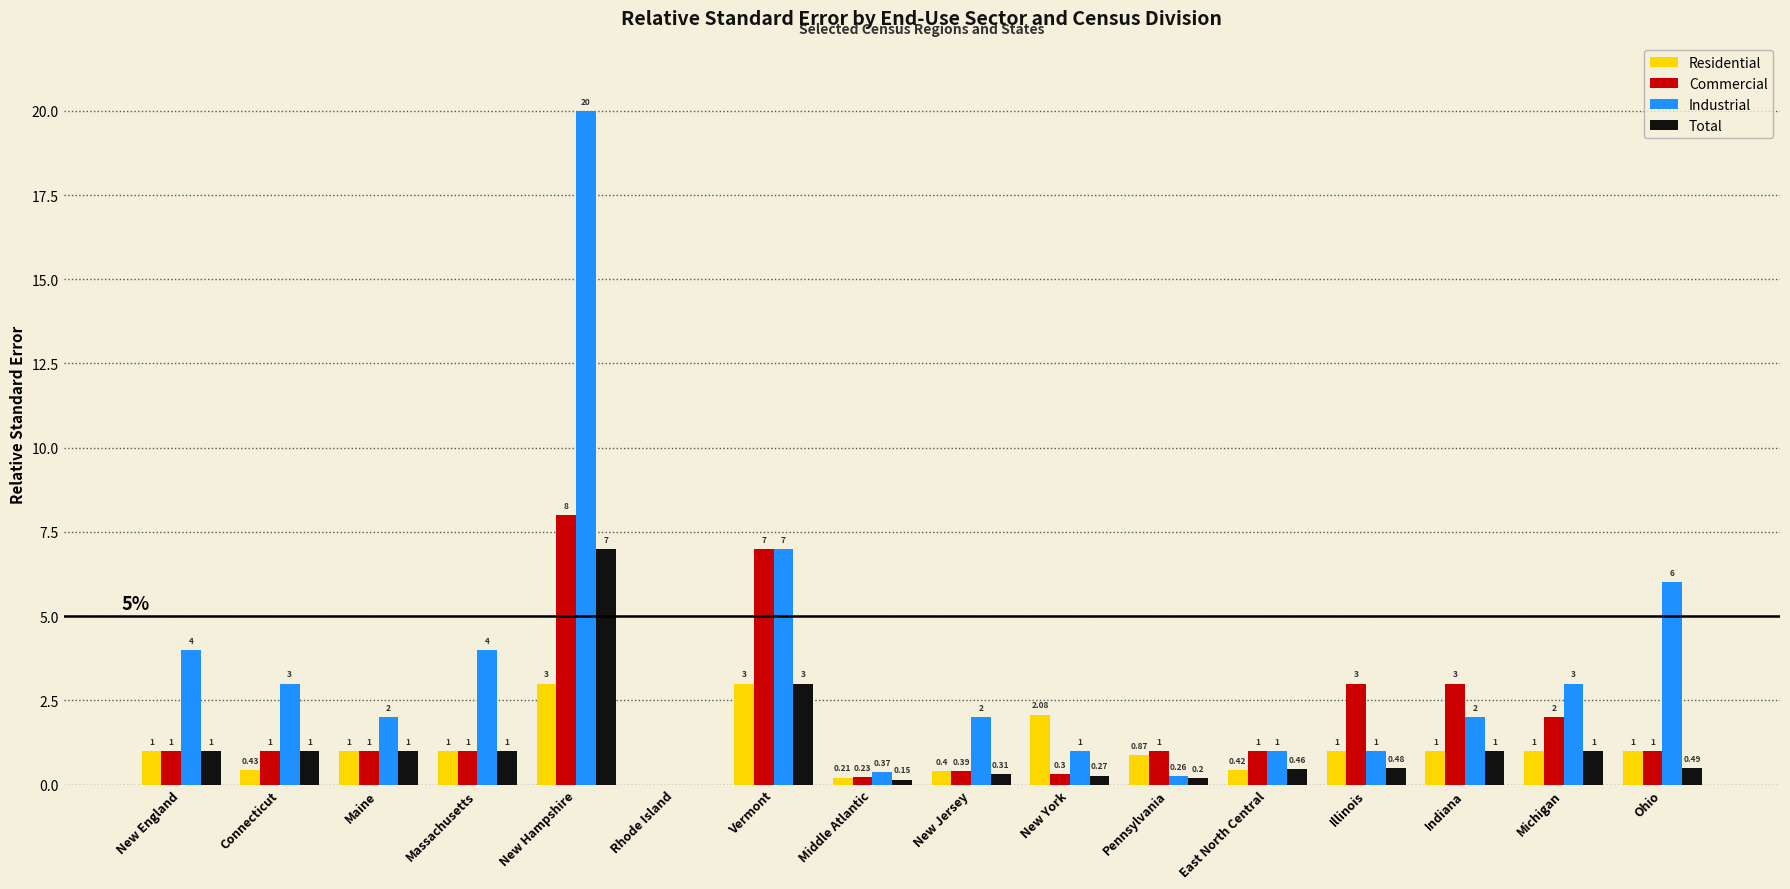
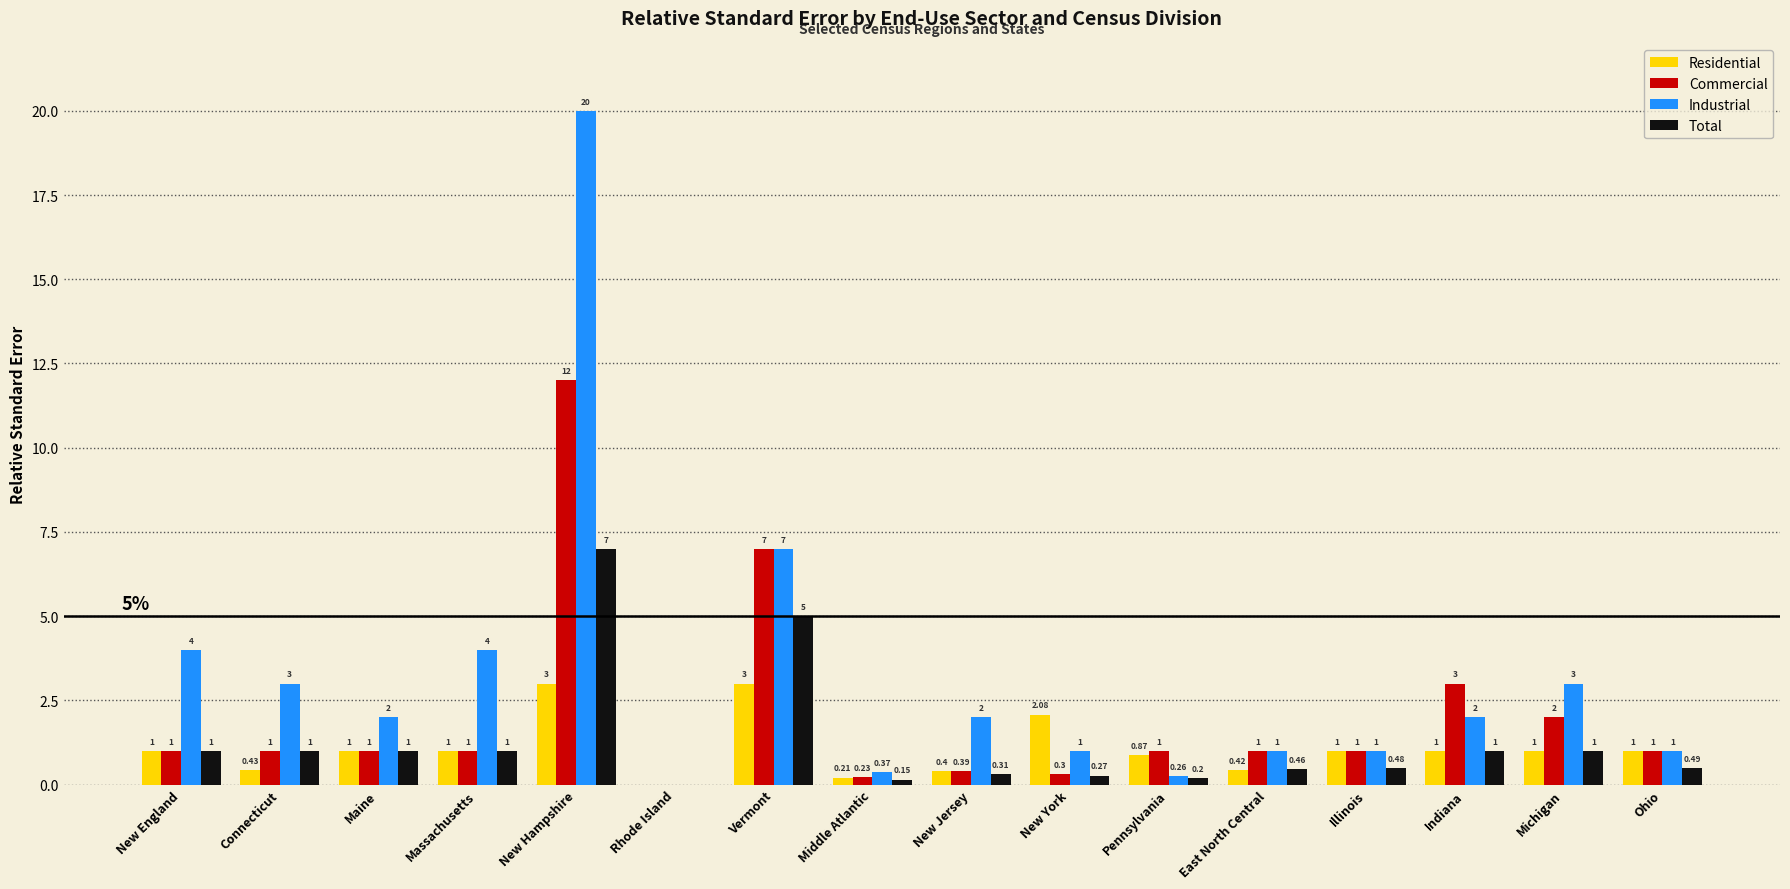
  {
    "Residential": {
      "New England": 1,
      "Connecticut": 0.43,
      "Maine": 1,
      "Massachusetts": 1,
      "New Hampshire": 3,
      "Vermont": 3,
      "Middle Atlantic": 0.21,
      "New Jersey": 0.4,
      "New York": 2.08,
      "Pennsylvania": 0.87,
      "East North Central": 0.42,
      "Illinois": 1,
      "Indiana": 1,
      "Michigan": 1,
      "Ohio": 1
    },
    "Commercial": {
      "New England": 1,
      "Connecticut": 1,
      "Maine": 1,
      "Massachusetts": 1,
-     "New Hampshire": 8,
+     "New Hampshire": 12,
      "Vermont": 7,
      "Middle Atlantic": 0.23,
      "New Jersey": 0.39,
      "New York": 0.3,
      "Pennsylvania": 1,
      "East North Central": 1,
-     "Illinois": 3,
+     "Illinois": 1,
      "Indiana": 3,
      "Michigan": 2,
      "Ohio": 1
    },
    "Industrial": {
      "New England": 4,
      "Connecticut": 3,
      "Maine": 2,
      "Massachusetts": 4,
      "New Hampshire": 20,
      "Vermont": 7,
      "Middle Atlantic": 0.37,
      "New Jersey": 2,
      "New York": 1,
      "Pennsylvania": 0.26,
      "East North Central": 1,
      "Illinois": 1,
      "Indiana": 2,
      "Michigan": 3,
-     "Ohio": 6
+     "Ohio": 1
    },
    "Total": {
      "New England": 1,
      "Connecticut": 1,
      "Maine": 1,
      "Massachusetts": 1,
      "New Hampshire": 7,
-     "Vermont": 3,
+     "Vermont": 5,
      "Middle Atlantic": 0.15,
      "New Jersey": 0.31,
      "New York": 0.27,
      "Pennsylvania": 0.2,
      "East North Central": 0.46,
      "Illinois": 0.48,
      "Indiana": 1,
      "Michigan": 1,
      "Ohio": 0.49
    }
  }
